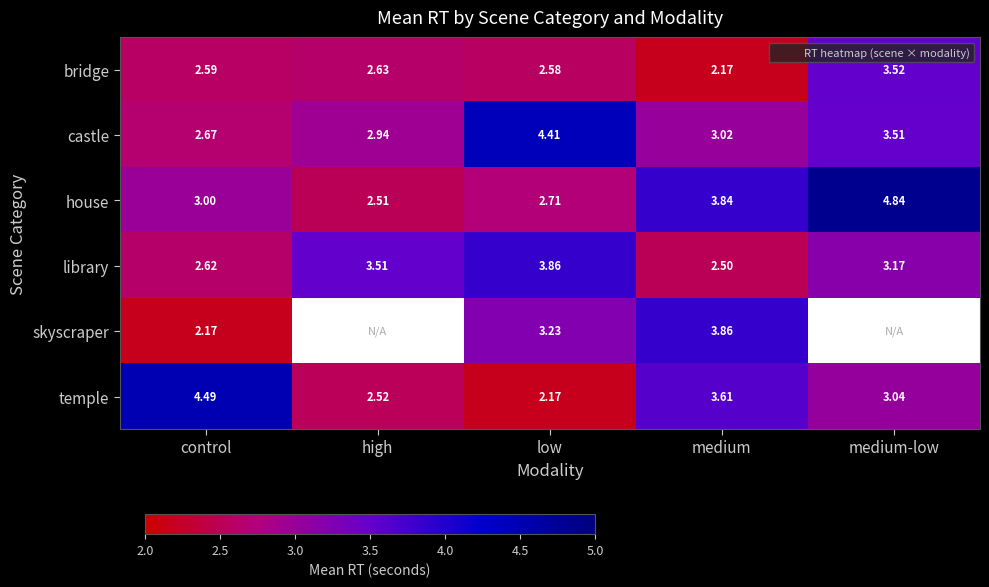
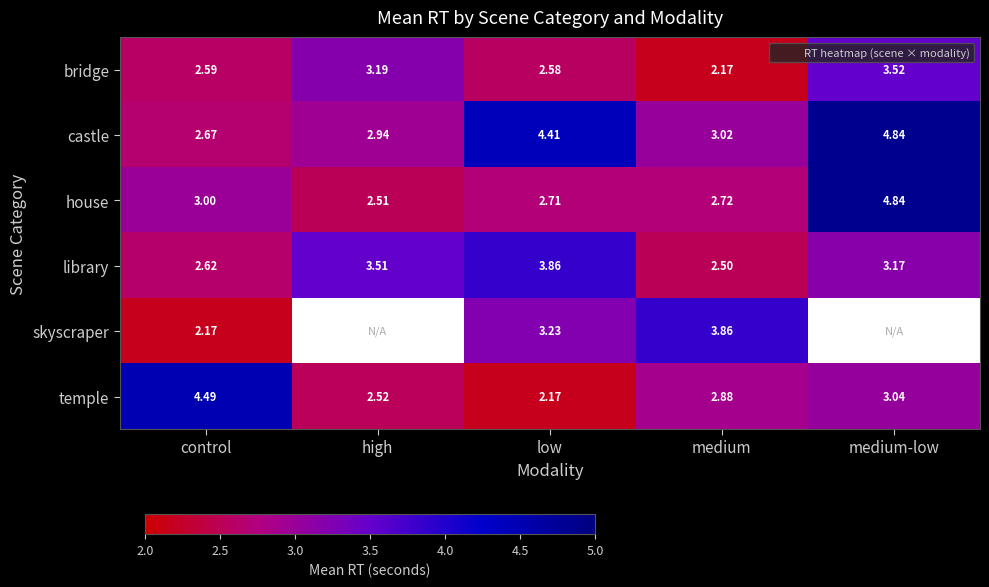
  {
    "bridge": {
      "control": 2.59,
-     "high": 2.63,
+     "high": 3.19,
      "low": 2.58,
      "medium": 2.17,
      "medium-low": 3.52
    },
    "castle": {
      "control": 2.67,
      "high": 2.94,
      "low": 4.41,
      "medium": 3.02,
-     "medium-low": 3.51
+     "medium-low": 4.84
    },
    "house": {
      "control": 3.00,
      "high": 2.51,
      "low": 2.71,
-     "medium": 3.84,
+     "medium": 2.72,
      "medium-low": 4.84
    },
    "library": {
      "control": 2.62,
      "high": 3.51,
      "low": 3.86,
      "medium": 2.50,
      "medium-low": 3.17
    },
    "skyscraper": {
      "control": 2.17,
      "low": 3.23,
      "medium": 3.86
    },
    "temple": {
      "control": 4.49,
      "high": 2.52,
      "low": 2.17,
-     "medium": 3.61,
+     "medium": 2.88,
      "medium-low": 3.04
    }
  }
